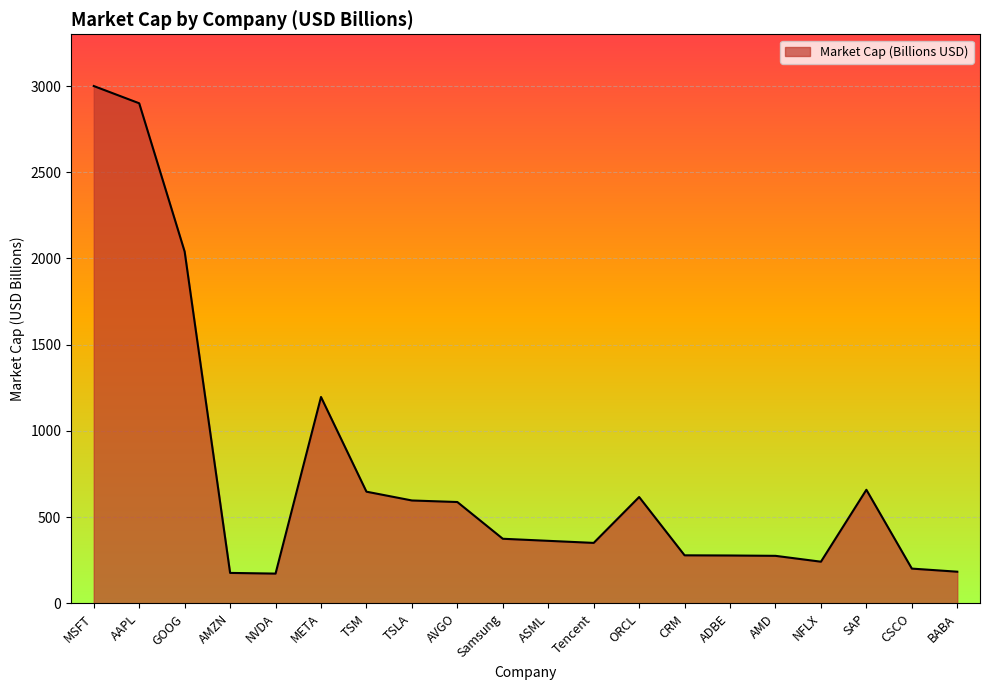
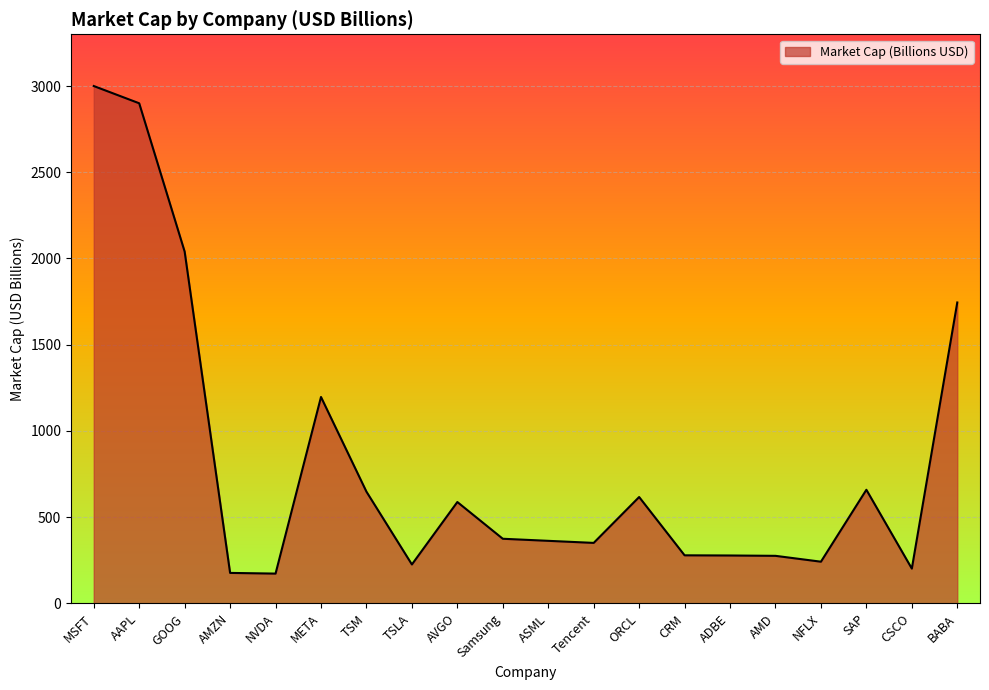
  {
    "MSFT": 3000,
    "AAPL": 2900,
    "GOOG": 2040,
    "AMZN": 180,
    "NVDA": 170,
    "META": 1200,
    "TSM": 650,
-   "TSLA": 600,
+   "TSLA": 230,
    "AVGO": 590,
    "Samsung": 380,
    "ASML": 360,
    "Tencent": 350,
    "ORCL": 620,
    "CRM": 280,
    "ADBE": 280,
    "AMD": 280,
    "NFLX": 240,
    "SAP": 660,
    "CSCO": 200,
-   "BABA": 180
+   "BABA": 1750
  }
